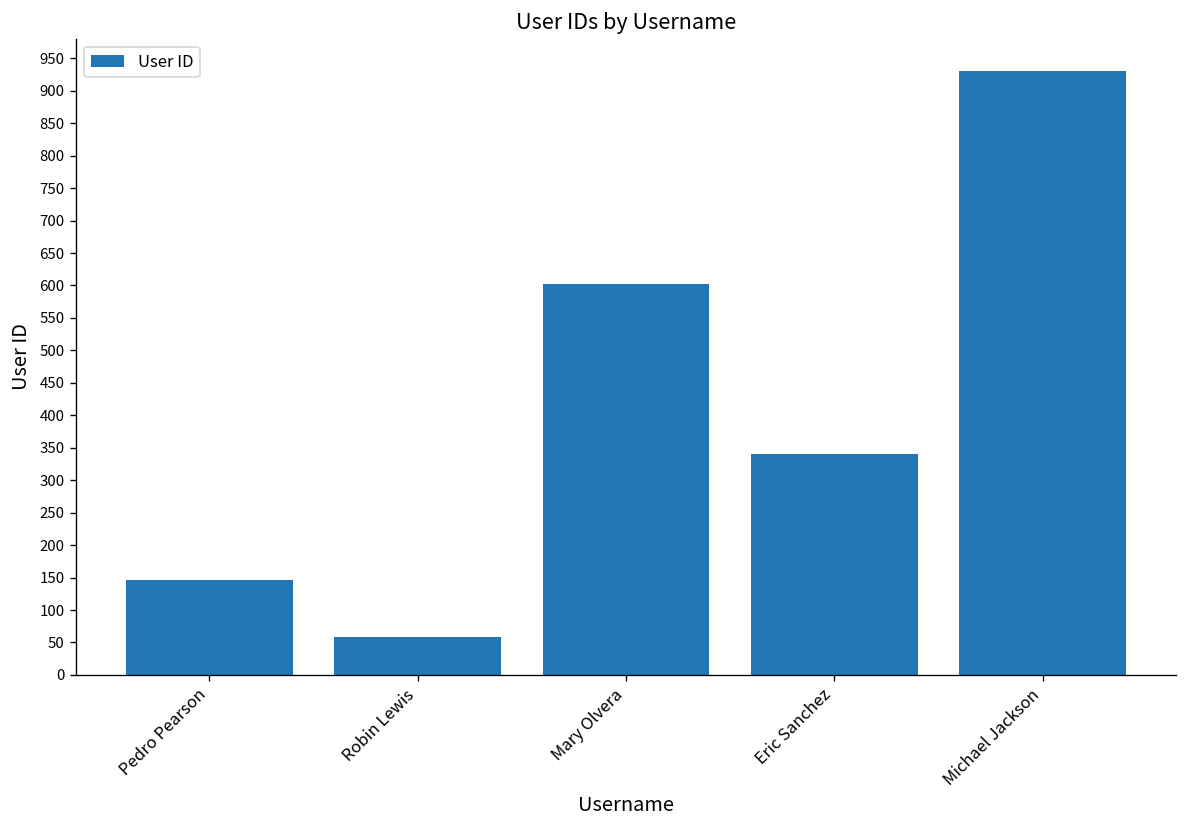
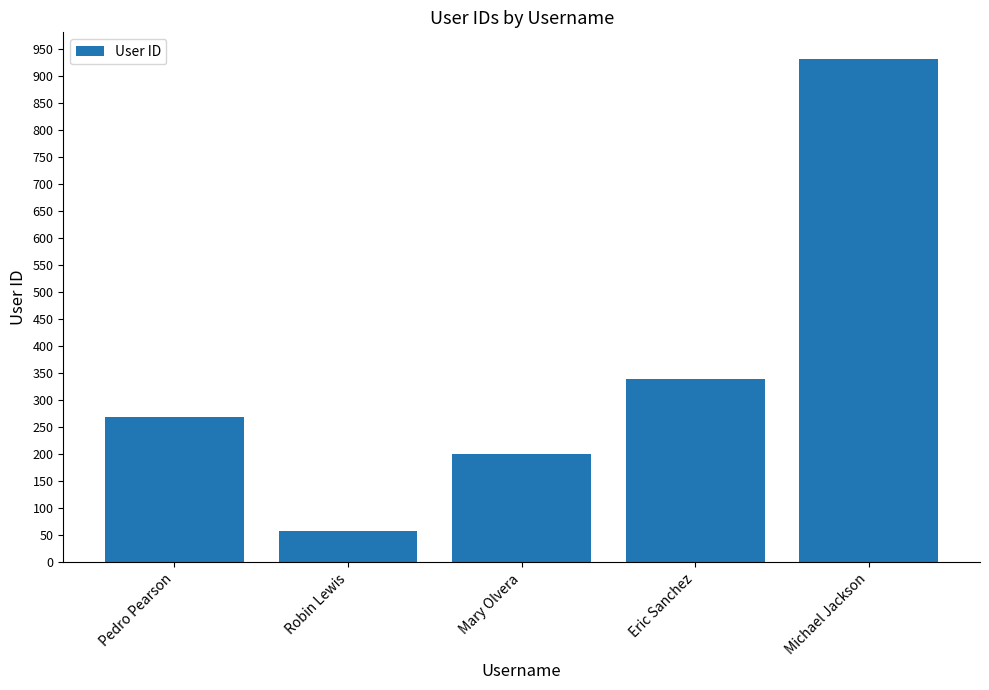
  {
-   "Pedro Pearson": 150,
+   "Pedro Pearson": 270,
    "Robin Lewis": 60,
-   "Mary Olvera": 600,
+   "Mary Olvera": 200,
    "Eric Sanchez": 340,
    "Michael Jackson": 930
  }
